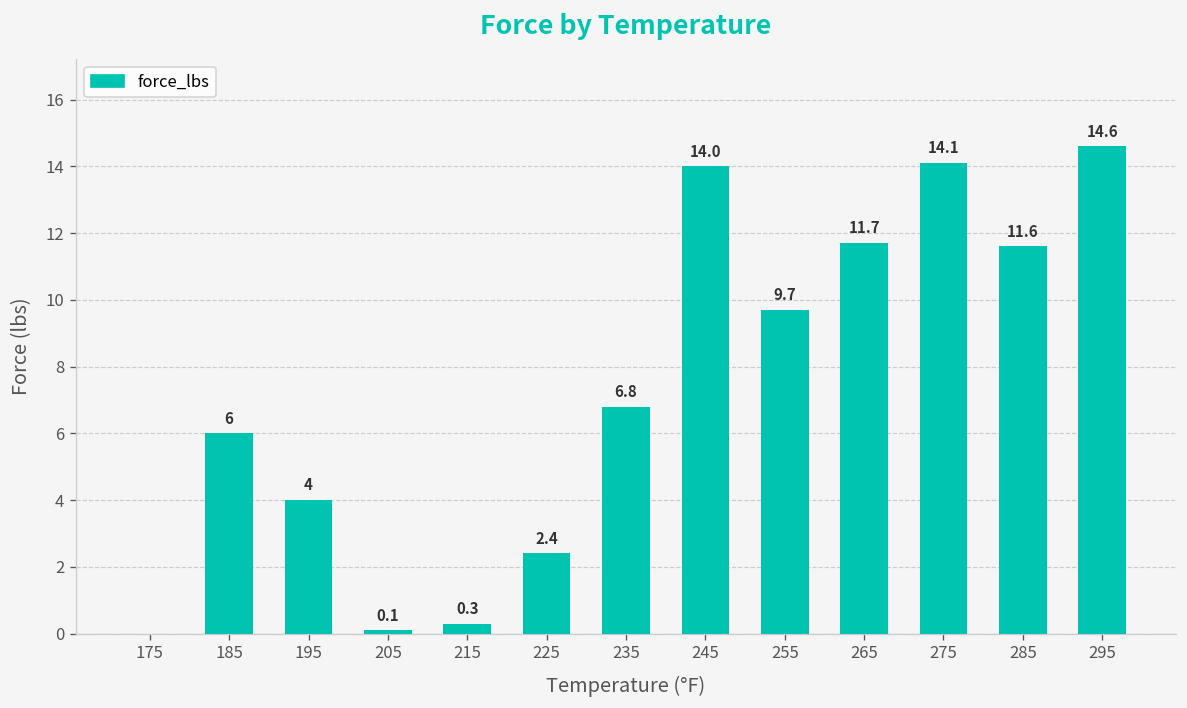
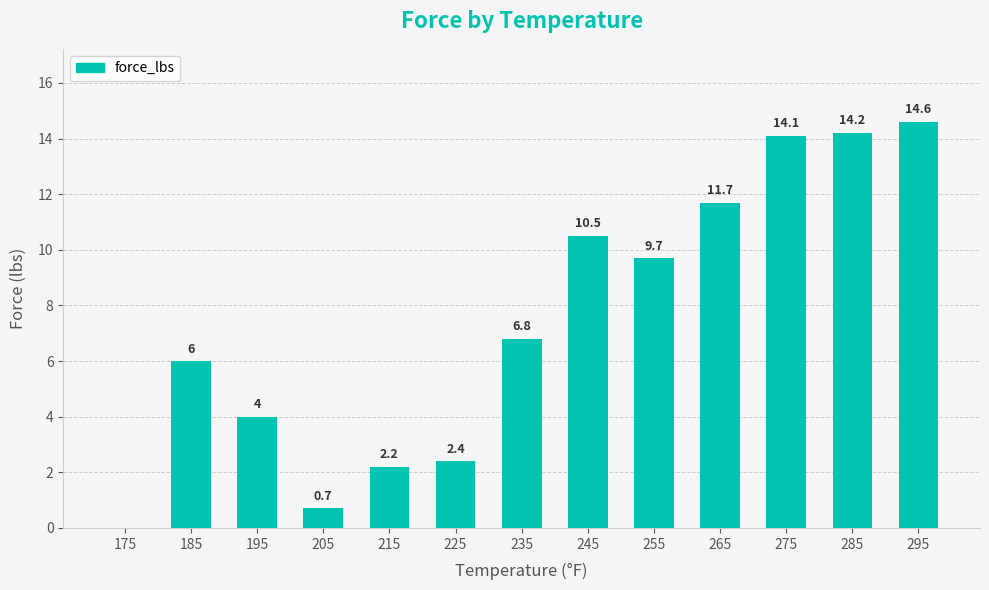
  {
    "185": 6,
    "195": 4,
-   "205": 0.1,
-   "215": 0.3,
+   "205": 0.7,
+   "215": 2.2,
    "225": 2.4,
    "235": 6.8,
-   "245": 14.0,
+   "245": 10.5,
    "255": 9.7,
    "265": 11.7,
    "275": 14.1,
-   "285": 11.6,
+   "285": 14.2,
    "295": 14.6
  }
